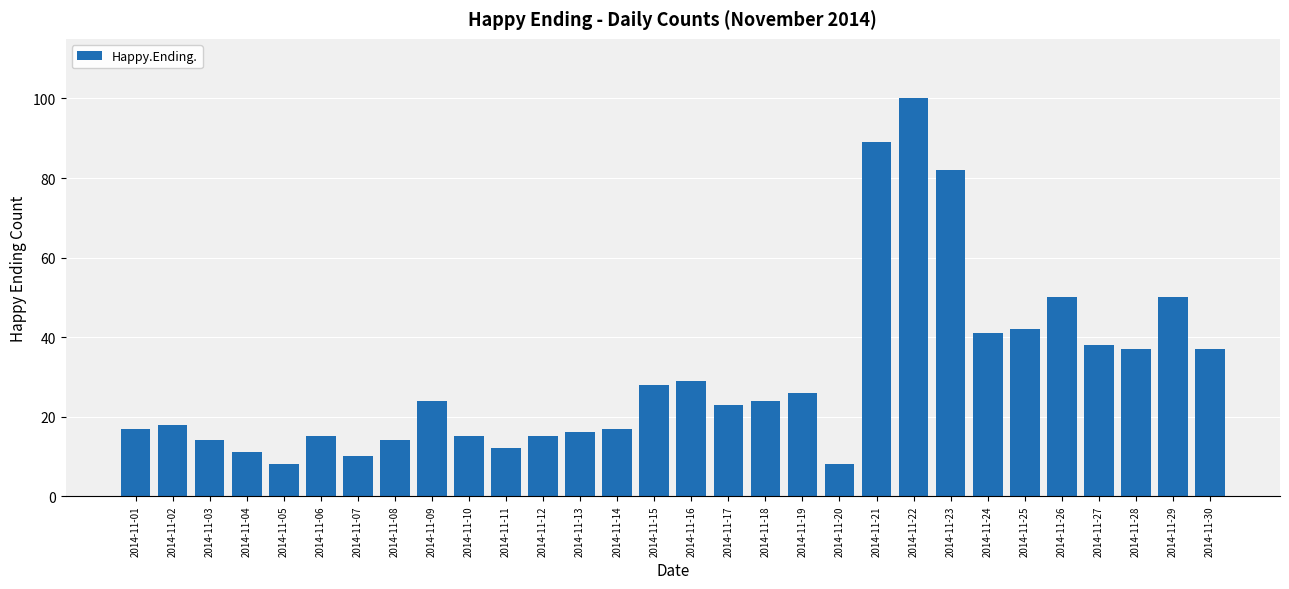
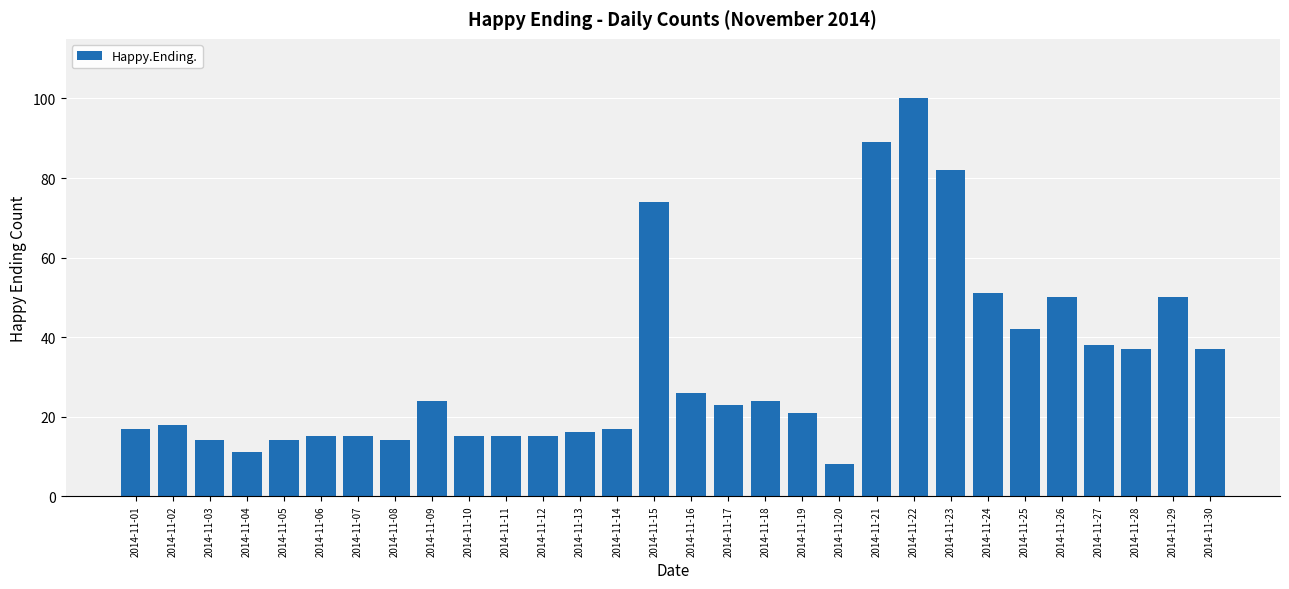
  {
    "2014-11-01": 17,
    "2014-11-02": 18,
    "2014-11-03": 14,
    "2014-11-04": 11,
-   "2014-11-05": 8,
+   "2014-11-05": 14,
    "2014-11-06": 15,
-   "2014-11-07": 10,
+   "2014-11-07": 15,
    "2014-11-08": 14,
    "2014-11-09": 24,
    "2014-11-10": 15,
-   "2014-11-11": 12,
+   "2014-11-11": 15,
    "2014-11-12": 15,
    "2014-11-13": 16,
    "2014-11-14": 17,
-   "2014-11-15": 28,
-   "2014-11-16": 29,
+   "2014-11-15": 74,
+   "2014-11-16": 26,
    "2014-11-17": 23,
    "2014-11-18": 24,
-   "2014-11-19": 26,
+   "2014-11-19": 21,
    "2014-11-20": 8,
    "2014-11-21": 89,
    "2014-11-22": 100,
    "2014-11-23": 82,
-   "2014-11-24": 41,
+   "2014-11-24": 51,
    "2014-11-25": 42,
    "2014-11-26": 50,
    "2014-11-27": 38,
    "2014-11-28": 37,
    "2014-11-29": 50,
    "2014-11-30": 37
  }
